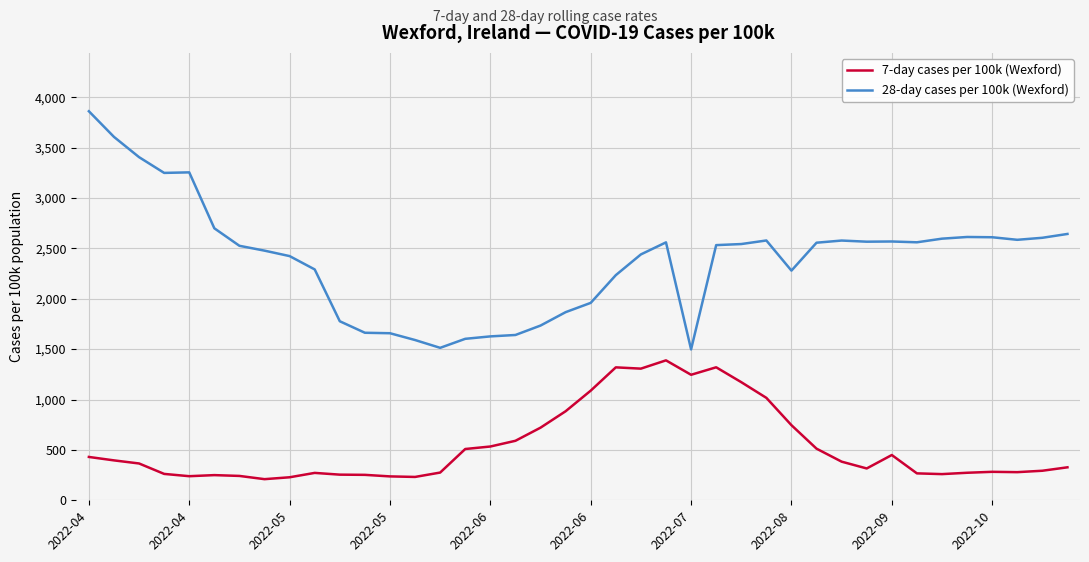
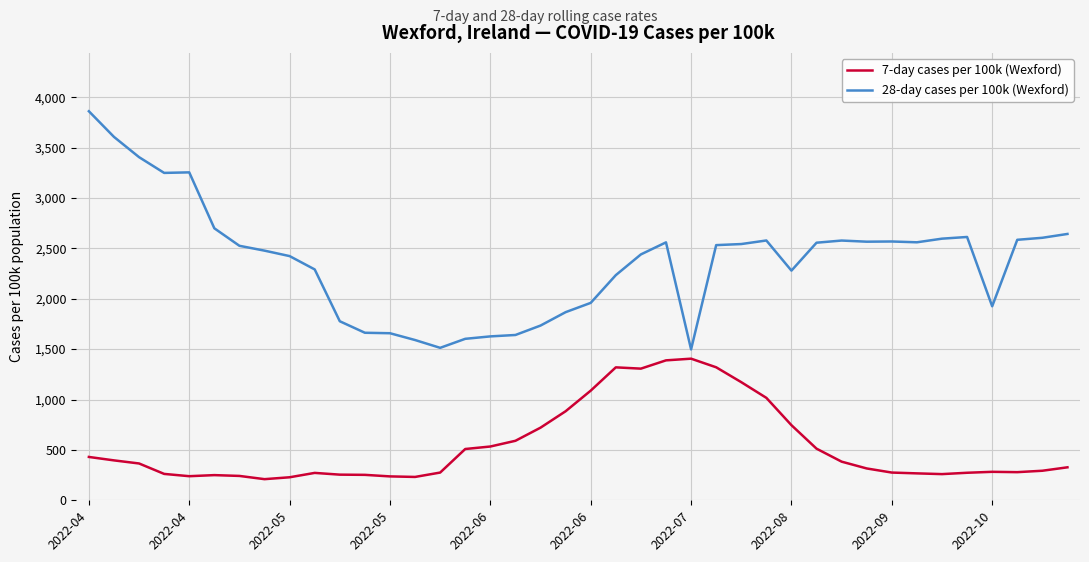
  {
    "7-day cases per 100k (Wexford)": {
-     "2022-07": "1,250",
+     "2022-07": "1,410",
      "2022-08": "750",
-     "2022-09": "450",
+     "2022-09": "280",
      "2022-10": "280"
    },
    "28-day cases per 100k (Wexford)": {
      "2022-07": "1,500",
      "2022-08": "2,280",
      "2022-09": "2,570",
-     "2022-10": "2,610"
+     "2022-10": "1,930"
    }
  }
